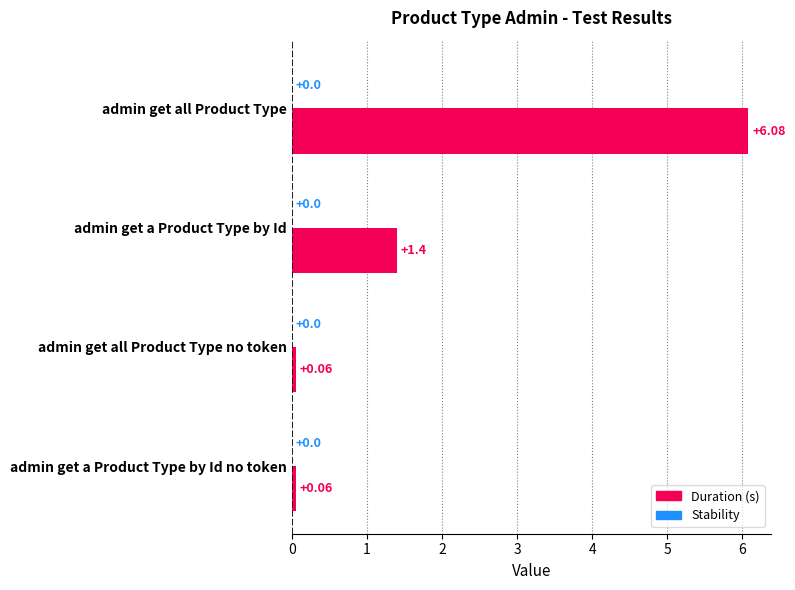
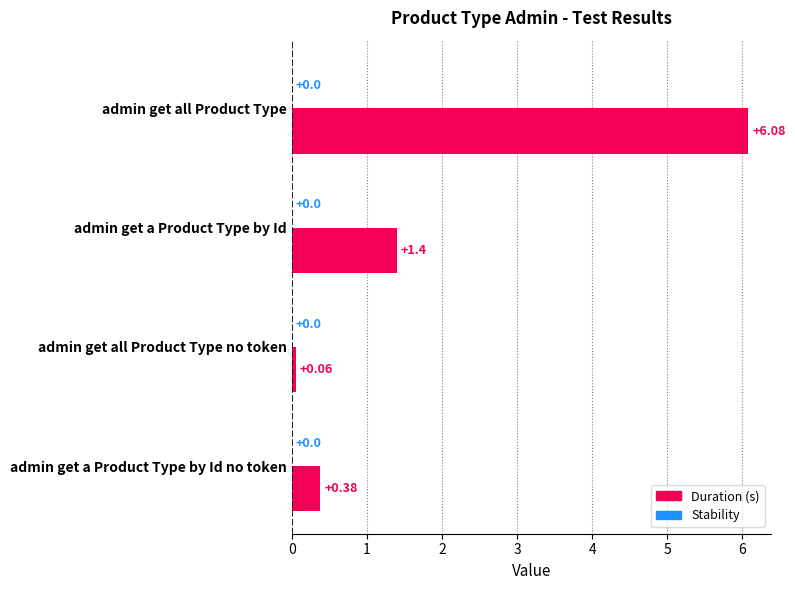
  {
    "Duration (s)": {
      "admin get all Product Type": "+6.08",
      "admin get a Product Type by Id": "+1.4",
      "admin get all Product Type no token": "+0.06",
-     "admin get a Product Type by Id no token": "+0.06"
+     "admin get a Product Type by Id no token": "+0.38"
    },
    "Stability": {
      "admin get all Product Type": "+0.0",
      "admin get a Product Type by Id": "+0.0",
      "admin get all Product Type no token": "+0.0",
      "admin get a Product Type by Id no token": "+0.0"
    }
  }
